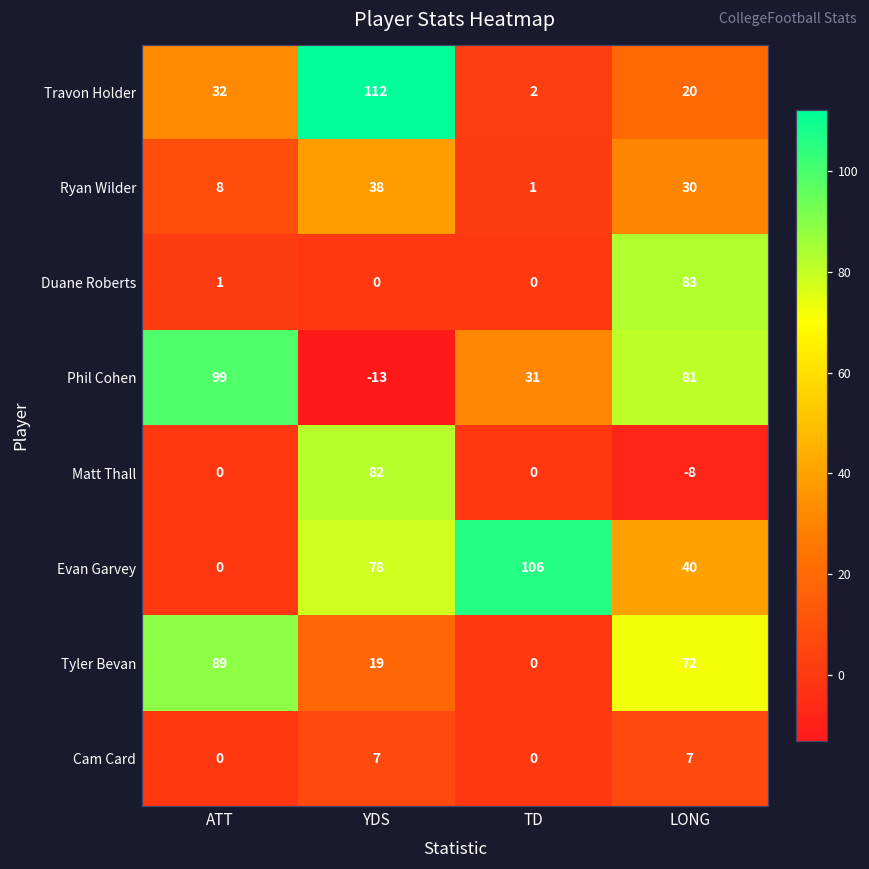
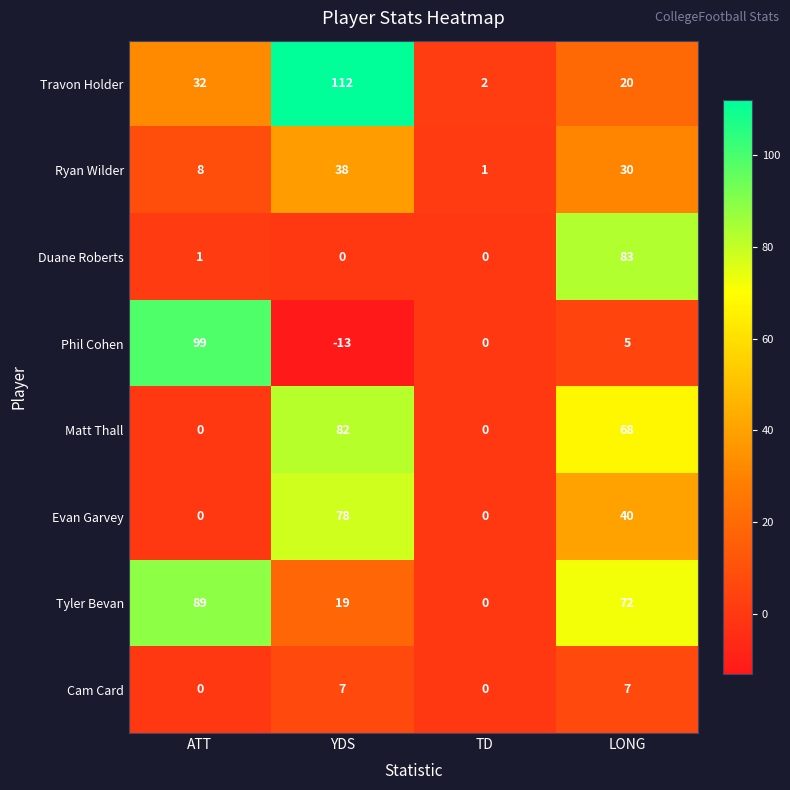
  {
    "Travon Holder": {
      "ATT": 32,
      "YDS": 112,
      "TD": 2,
      "LONG": 20
    },
    "Ryan Wilder": {
      "ATT": 8,
      "YDS": 38,
      "TD": 1,
      "LONG": 30
    },
    "Duane Roberts": {
      "ATT": 1,
      "YDS": 0,
      "TD": 0,
      "LONG": 83
    },
    "Phil Cohen": {
      "ATT": 99,
      "YDS": -13,
-     "TD": 31,
-     "LONG": 81
+     "TD": 0,
+     "LONG": 5
    },
    "Matt Thall": {
      "ATT": 0,
      "YDS": 82,
      "TD": 0,
-     "LONG": -8
+     "LONG": 68
    },
    "Evan Garvey": {
      "ATT": 0,
      "YDS": 78,
-     "TD": 106,
+     "TD": 0,
      "LONG": 40
    },
    "Tyler Bevan": {
      "ATT": 89,
      "YDS": 19,
      "TD": 0,
      "LONG": 72
    },
    "Cam Card": {
      "ATT": 0,
      "YDS": 7,
      "TD": 0,
      "LONG": 7
    }
  }
